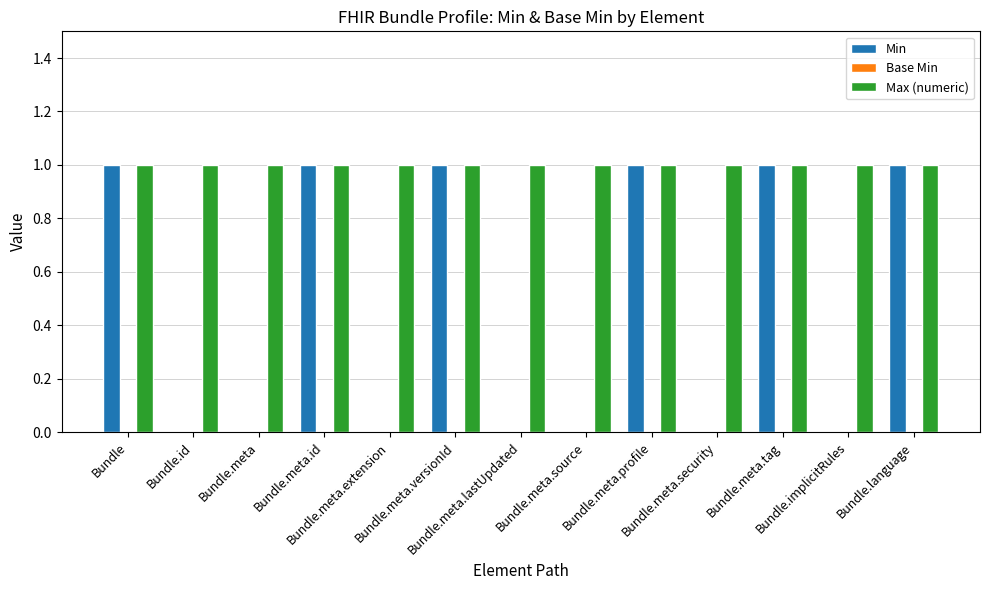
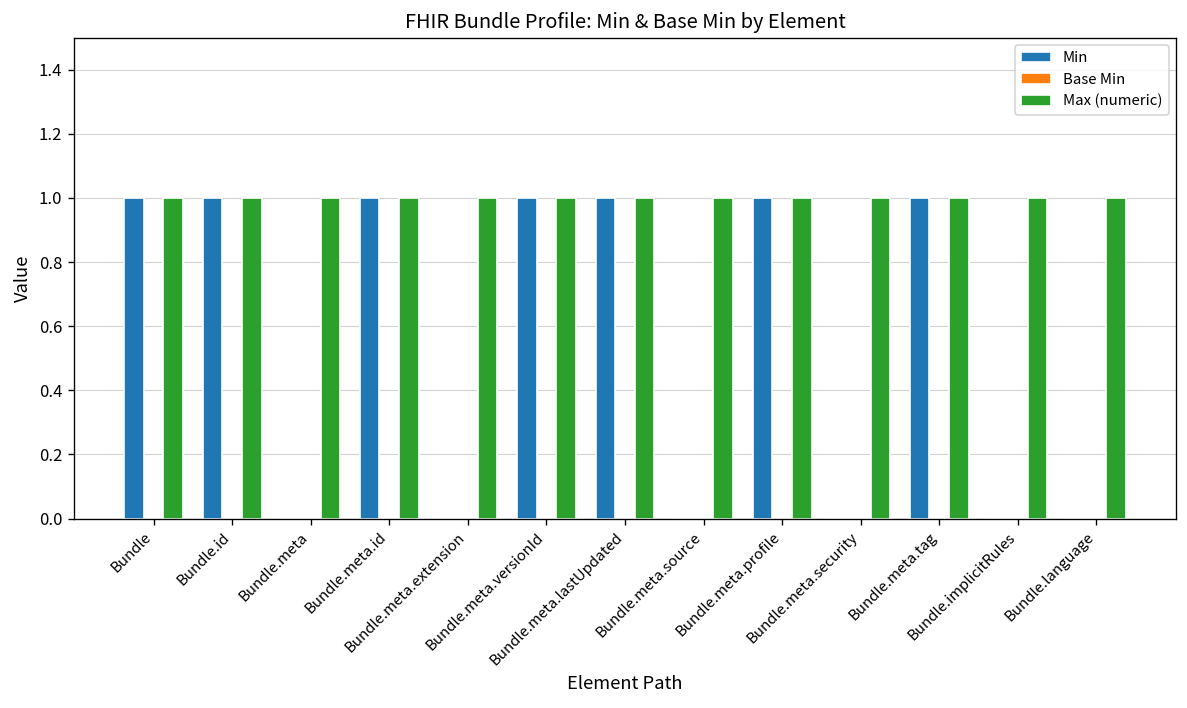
  {
    "Min": {
      "Bundle": 1,
-     "Bundle.id": 0,
+     "Bundle.id": 1,
      "Bundle.meta": 0,
      "Bundle.meta.id": 1,
      "Bundle.meta.extension": 0,
      "Bundle.meta.versionId": 1,
-     "Bundle.meta.lastUpdated": 0,
+     "Bundle.meta.lastUpdated": 1,
      "Bundle.meta.source": 0,
      "Bundle.meta.profile": 1,
      "Bundle.meta.security": 0,
      "Bundle.meta.tag": 1,
      "Bundle.implicitRules": 0,
-     "Bundle.language": 1
+     "Bundle.language": 0
    },
    "Base Min": {
      "Bundle": 0,
      "Bundle.id": 0,
      "Bundle.meta": 0,
      "Bundle.meta.id": 0,
      "Bundle.meta.extension": 0,
      "Bundle.meta.versionId": 0,
      "Bundle.meta.lastUpdated": 0,
      "Bundle.meta.source": 0,
      "Bundle.meta.profile": 0,
      "Bundle.meta.security": 0,
      "Bundle.meta.tag": 0,
      "Bundle.implicitRules": 0,
      "Bundle.language": 0
    },
    "Max (numeric)": {
      "Bundle": 1,
      "Bundle.id": 1,
      "Bundle.meta": 1,
      "Bundle.meta.id": 1,
      "Bundle.meta.extension": 1,
      "Bundle.meta.versionId": 1,
      "Bundle.meta.lastUpdated": 1,
      "Bundle.meta.source": 1,
      "Bundle.meta.profile": 1,
      "Bundle.meta.security": 1,
      "Bundle.meta.tag": 1,
      "Bundle.implicitRules": 1,
      "Bundle.language": 1
    }
  }
